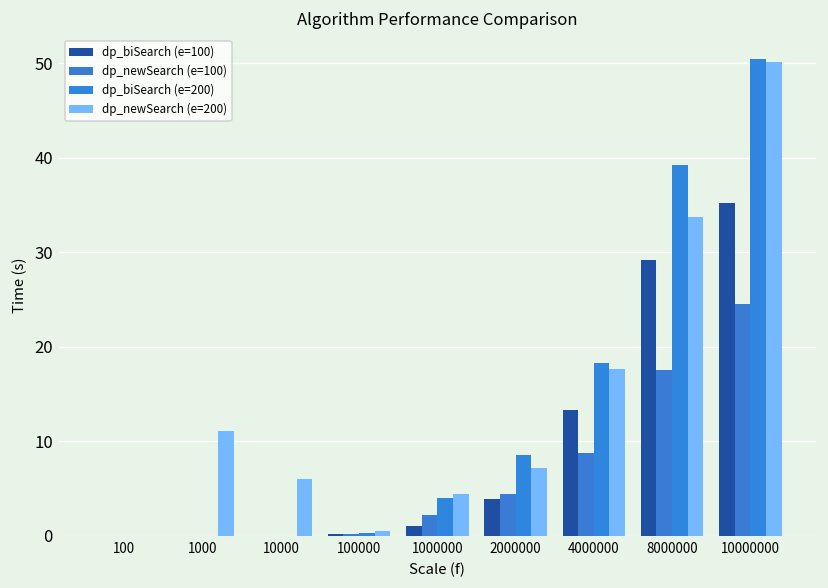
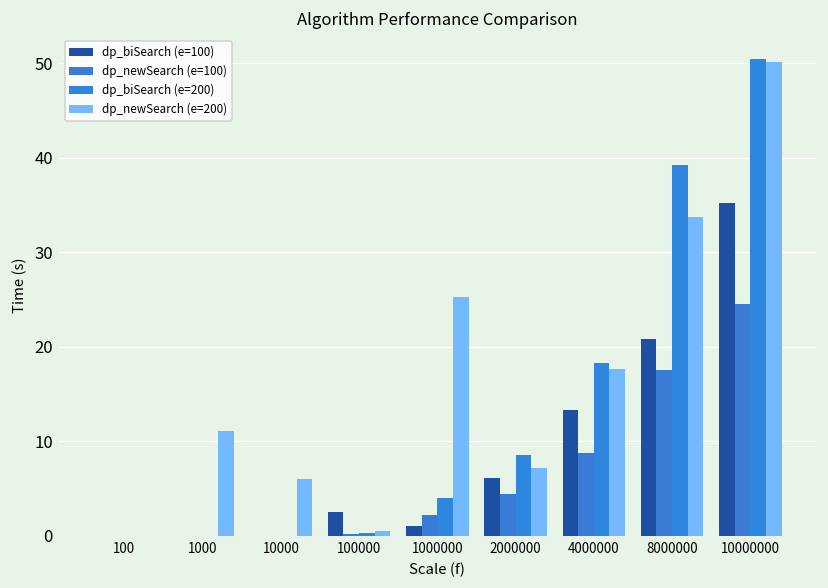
  {
    "dp_biSearch (e=100)": {
      "100": 0,
-     "100000": 0,
+     "100000": 3,
      "1000000": 1,
-     "2000000": 4,
+     "2000000": 6,
      "4000000": 13,
-     "8000000": 29,
+     "8000000": 21,
      "10000000": 35
    },
    "dp_newSearch (e=200)": {
      "100": 0,
      "1000": 11,
      "10000": 6,
      "100000": 0,
-     "1000000": 4,
+     "1000000": 25,
      "2000000": 7,
      "4000000": 18,
      "8000000": 34,
      "10000000": 50
    }
  }
